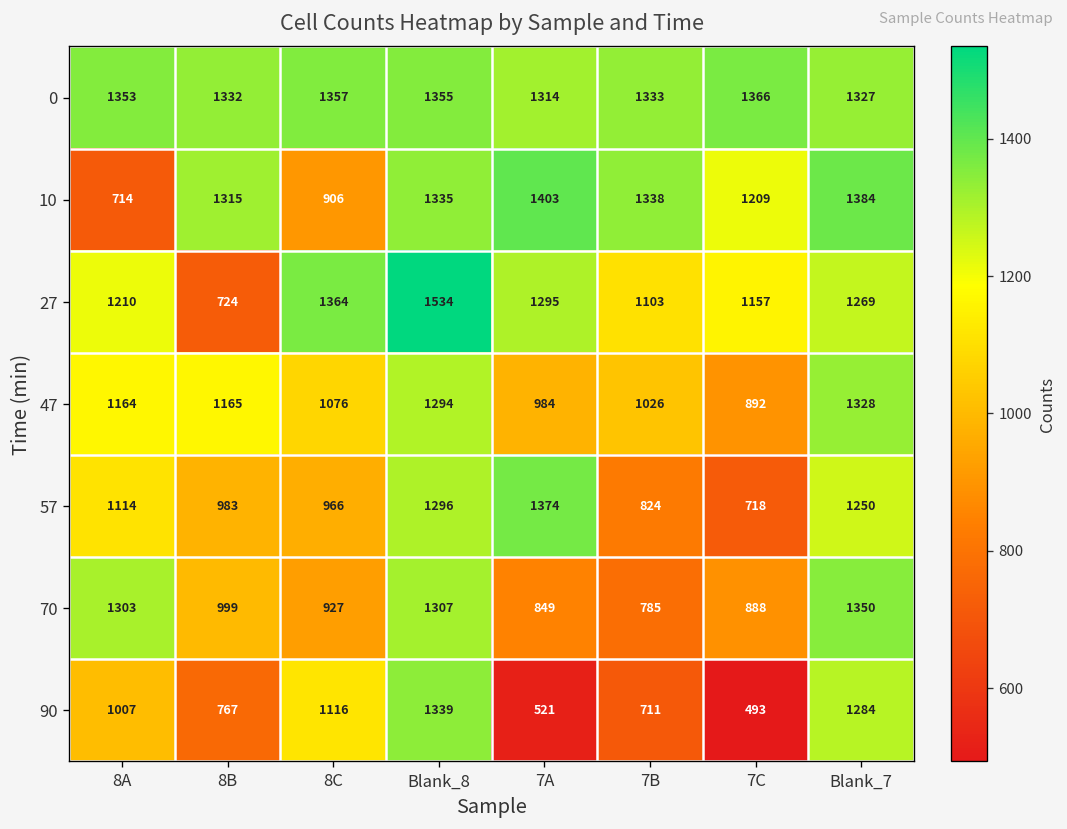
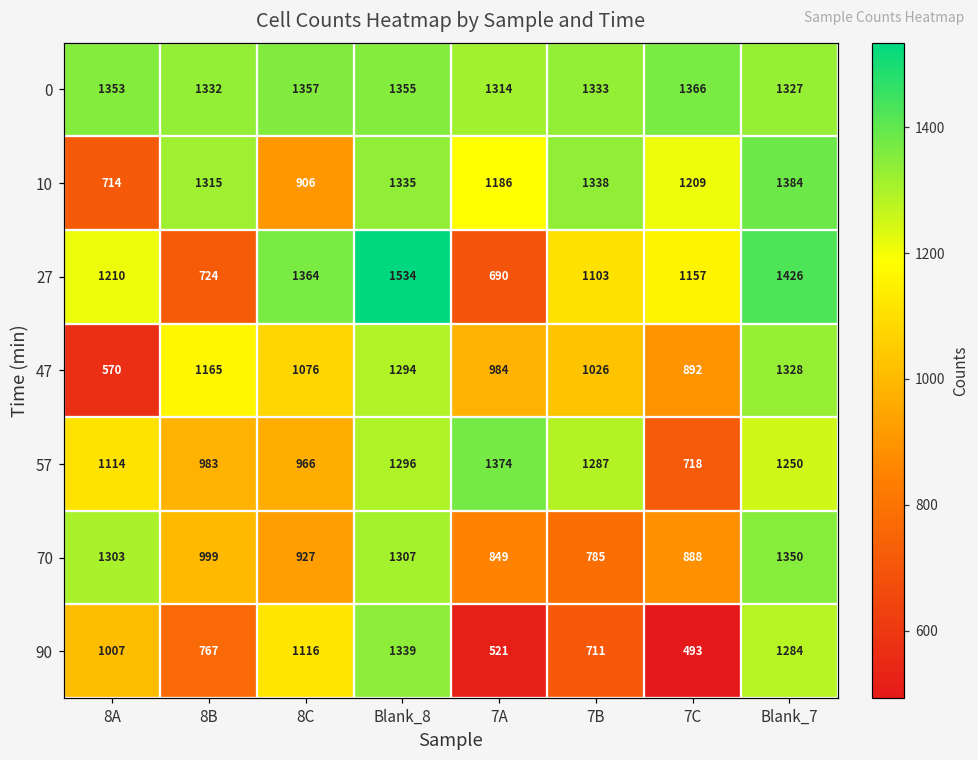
  {
    "0": {
      "8A": 1353,
      "8B": 1332,
      "8C": 1357,
      "Blank_8": 1355,
      "7A": 1314,
      "7B": 1333,
      "7C": 1366,
      "Blank_7": 1327
    },
    "10": {
      "8A": 714,
      "8B": 1315,
      "8C": 906,
      "Blank_8": 1335,
-     "7A": 1403,
+     "7A": 1186,
      "7B": 1338,
      "7C": 1209,
      "Blank_7": 1384
    },
    "27": {
      "8A": 1210,
      "8B": 724,
      "8C": 1364,
      "Blank_8": 1534,
-     "7A": 1295,
+     "7A": 690,
      "7B": 1103,
      "7C": 1157,
-     "Blank_7": 1269
+     "Blank_7": 1426
    },
    "47": {
-     "8A": 1164,
+     "8A": 570,
      "8B": 1165,
      "8C": 1076,
      "Blank_8": 1294,
      "7A": 984,
      "7B": 1026,
      "7C": 892,
      "Blank_7": 1328
    },
    "57": {
      "8A": 1114,
      "8B": 983,
      "8C": 966,
      "Blank_8": 1296,
      "7A": 1374,
-     "7B": 824,
+     "7B": 1287,
      "7C": 718,
      "Blank_7": 1250
    },
    "70": {
      "8A": 1303,
      "8B": 999,
      "8C": 927,
      "Blank_8": 1307,
      "7A": 849,
      "7B": 785,
      "7C": 888,
      "Blank_7": 1350
    },
    "90": {
      "8A": 1007,
      "8B": 767,
      "8C": 1116,
      "Blank_8": 1339,
      "7A": 521,
      "7B": 711,
      "7C": 493,
      "Blank_7": 1284
    }
  }
